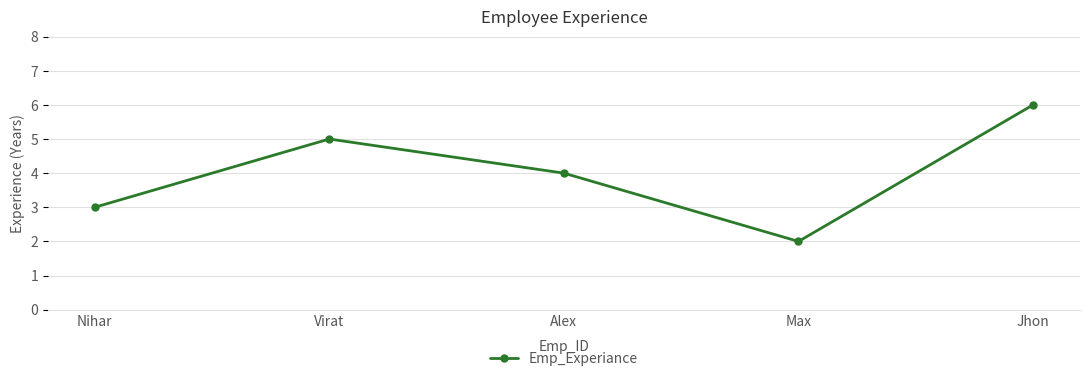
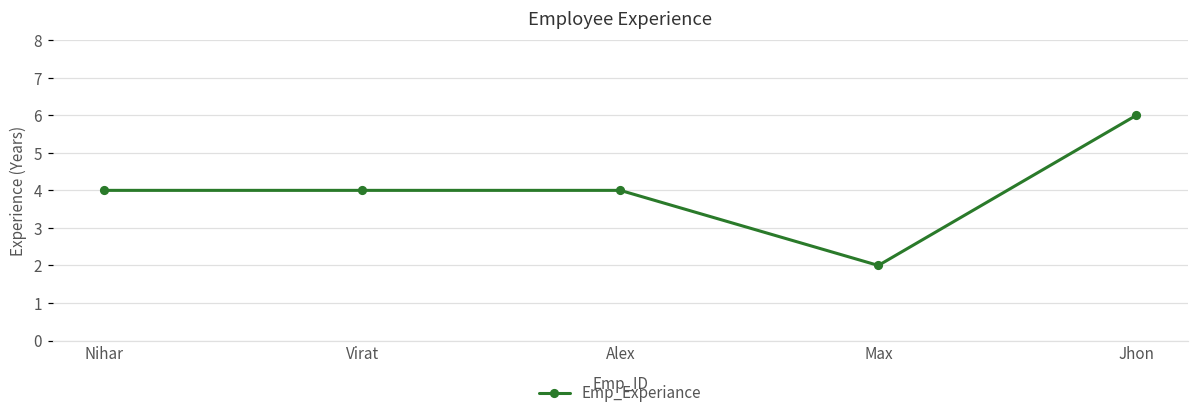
  {
-   "Nihar": 3,
-   "Virat": 5,
+   "Nihar": 4,
+   "Virat": 4,
    "Alex": 4,
    "Max": 2,
    "Jhon": 6
  }
